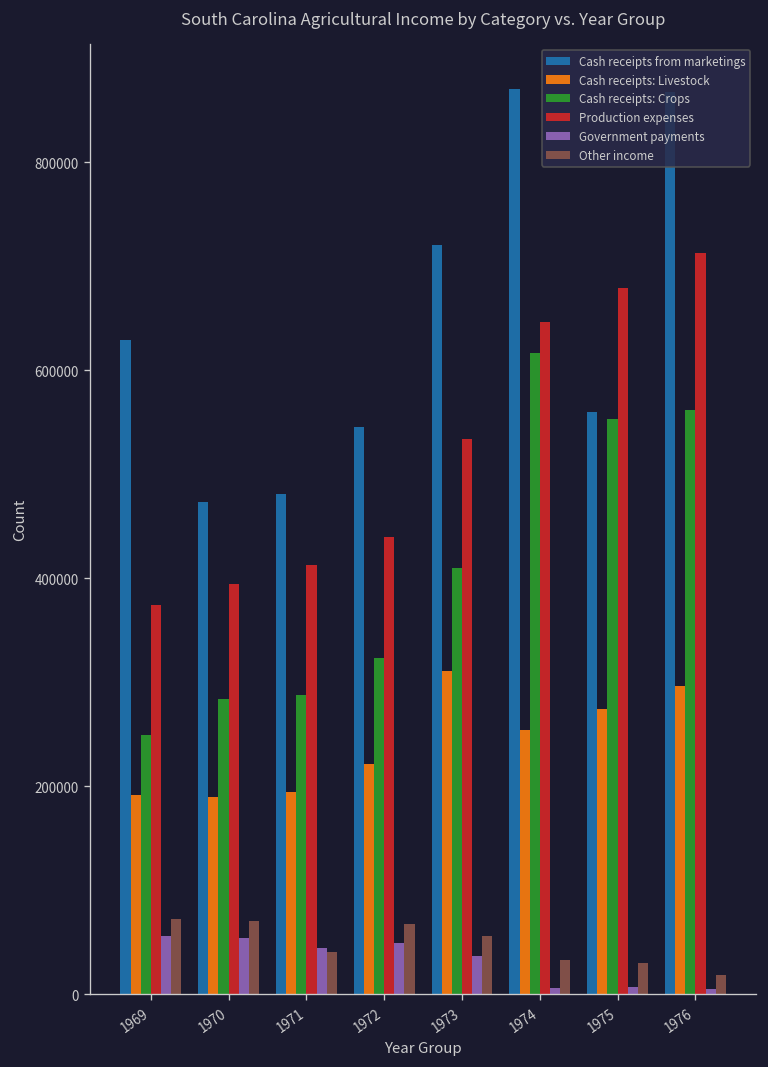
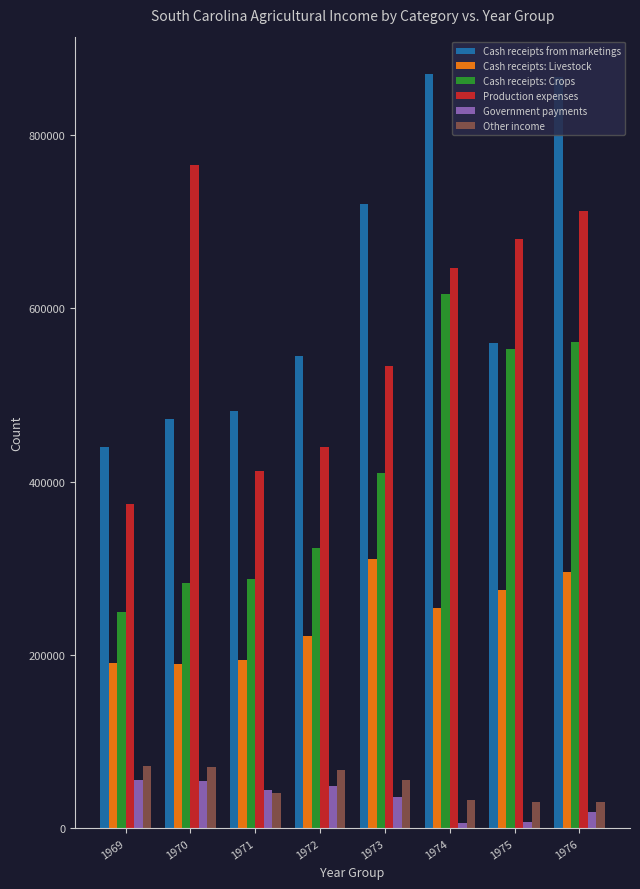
  {
    "Cash receipts from marketings": {
-     "1969": 630000,
+     "1969": 440000,
      "1970": 470000,
      "1971": 480000,
      "1972": 550000,
      "1973": 720000,
      "1974": 870000,
      "1975": 560000
    },
    "Cash receipts: Livestock": {
      "1969": 190000,
      "1970": 190000,
      "1971": 190000,
      "1972": 220000,
      "1973": 310000,
      "1974": 250000,
      "1975": 270000,
      "1976": 300000
    },
    "Cash receipts: Crops": {
      "1969": 250000,
      "1970": 280000,
      "1971": 290000,
      "1972": 320000,
      "1973": 410000,
      "1974": 620000,
      "1975": 550000,
      "1976": 560000
    },
    "Production expenses": {
      "1969": 370000,
-     "1970": 390000,
+     "1970": 770000,
      "1971": 410000,
      "1972": 440000,
      "1973": 530000,
      "1974": 650000,
      "1975": 680000,
      "1976": 710000
    },
    "Government payments": {
      "1969": 60000,
      "1970": 50000,
      "1971": 40000,
      "1972": 50000,
      "1973": 40000,
      "1974": 10000,
      "1975": 10000,
-     "1976": 10000
+     "1976": 20000
    },
    "Other income": {
      "1969": 70000,
      "1970": 70000,
      "1971": 40000,
      "1972": 70000,
      "1973": 60000,
      "1974": 30000,
      "1975": 30000,
-     "1976": 20000
+     "1976": 30000
    }
  }
